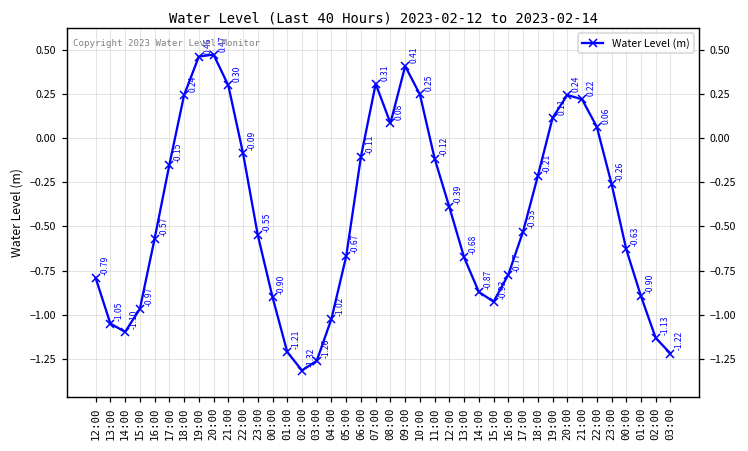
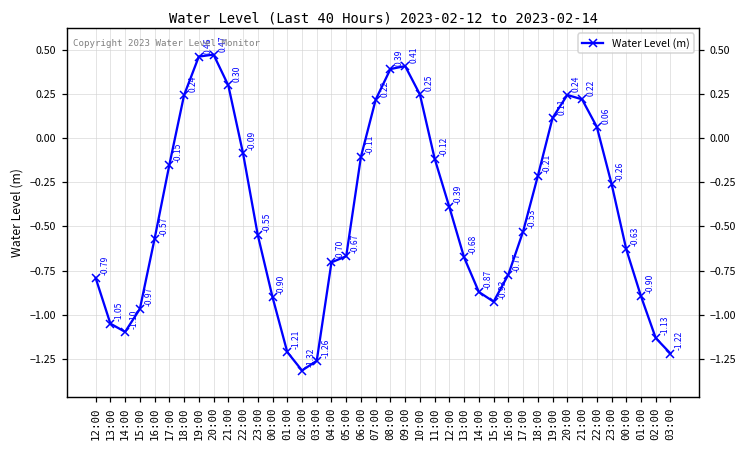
  {
-   "04:00": -1.02,
+   "04:00": -0.70,
    "05:00": -0.67,
    "06:00": -0.11,
-   "07:00": 0.31,
-   "08:00": 0.08,
+   "07:00": 0.22,
+   "08:00": 0.39,
    "09:00": 0.41,
    "10:00": 0.25,
    "11:00": -0.12
  }
